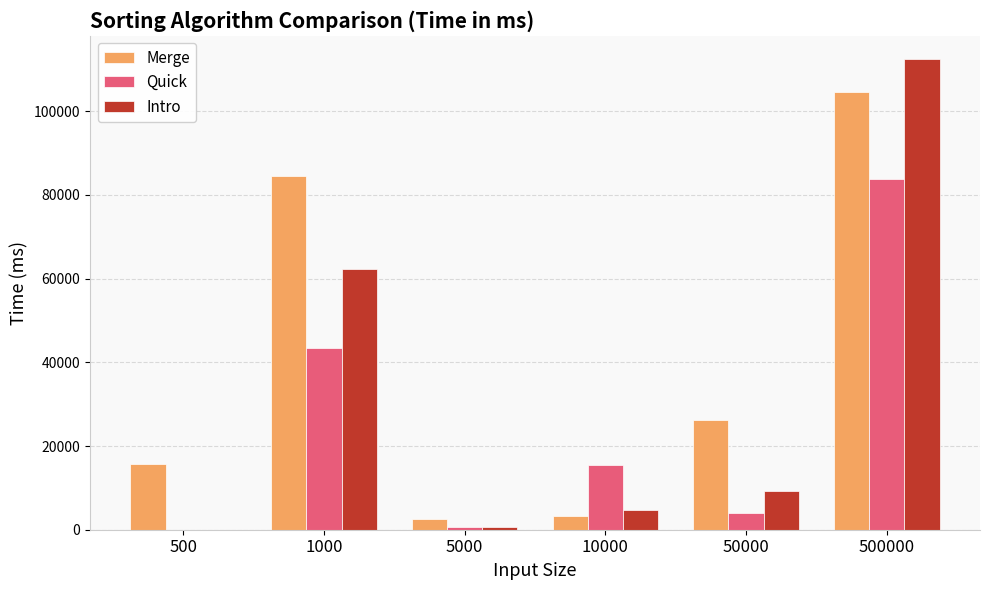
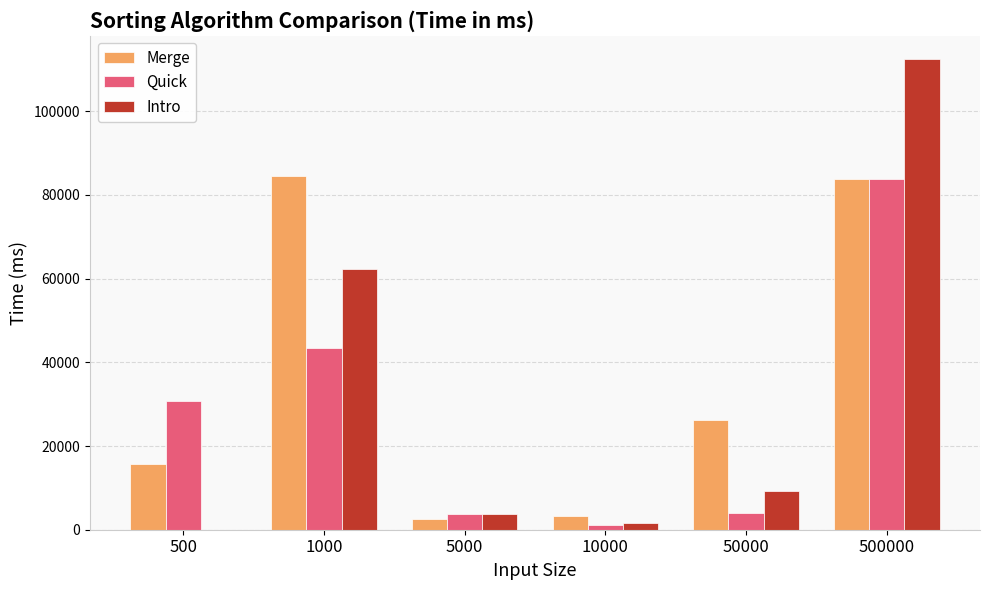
  {
    "Merge": {
      "500": 16000,
      "1000": 85000,
      "5000": 3000,
      "10000": 3000,
      "50000": 26000,
-     "500000": 105000
+     "500000": 84000
    },
    "Quick": {
-     "500": 0,
+     "500": 31000,
      "1000": 43000,
-     "5000": 1000,
-     "10000": 15000,
+     "5000": 4000,
+     "10000": 1000,
      "50000": 4000,
      "500000": 84000
    },
    "Intro": {
      "1000": 62000,
-     "5000": 1000,
-     "10000": 5000,
+     "5000": 4000,
+     "10000": 2000,
      "50000": 9000,
      "500000": 112000
    }
  }
